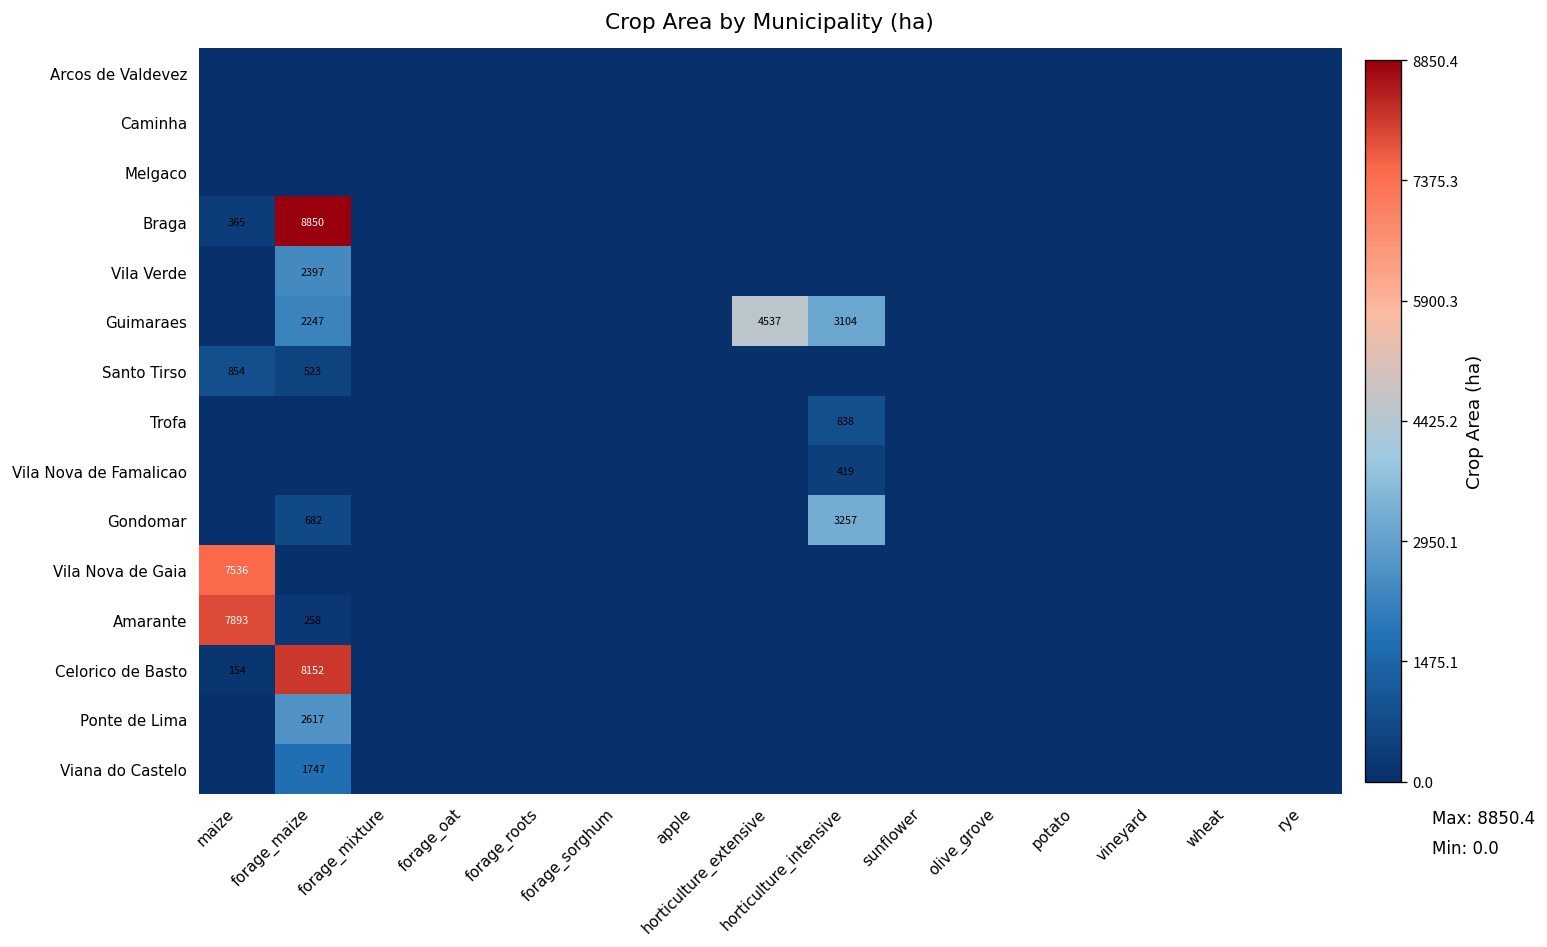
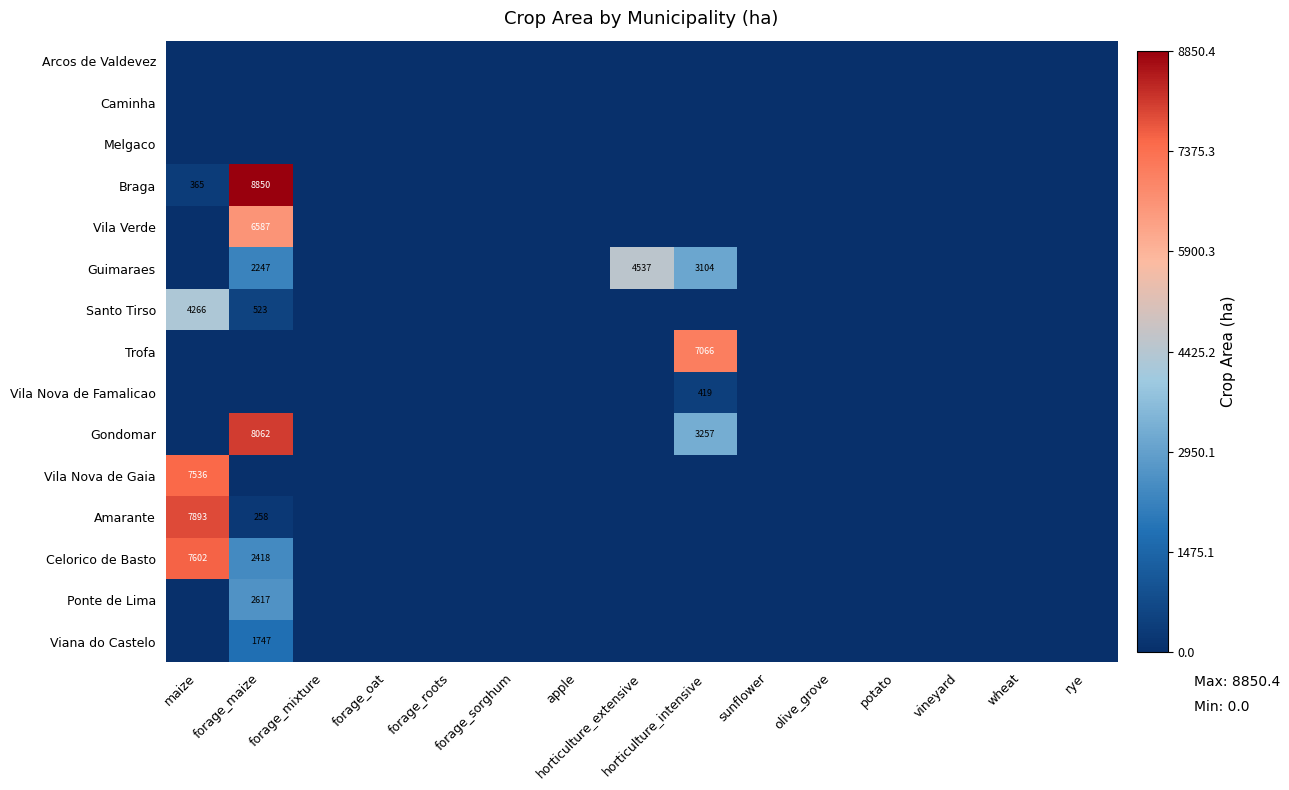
  {
    "Braga": {
      "maize": 365,
      "forage_maize": 8850
    },
    "Vila Verde": {
-     "forage_maize": 2397
+     "forage_maize": 6587
    },
    "Guimaraes": {
      "forage_maize": 2247,
      "horticulture_extensive": 4537,
      "horticulture_intensive": 3104
    },
    "Santo Tirso": {
-     "maize": 854,
+     "maize": 4266,
      "forage_maize": 523
    },
    "Trofa": {
-     "horticulture_intensive": 838
+     "horticulture_intensive": 7066
    },
    "Vila Nova de Famalicao": {
      "horticulture_intensive": 419
    },
    "Gondomar": {
-     "forage_maize": 682,
+     "forage_maize": 8062,
      "horticulture_intensive": 3257
    },
    "Vila Nova de Gaia": {
      "maize": 7536
    },
    "Amarante": {
      "maize": 7893,
      "forage_maize": 258
    },
    "Celorico de Basto": {
-     "maize": 154,
-     "forage_maize": 8152
+     "maize": 7602,
+     "forage_maize": 2418
    },
    "Ponte de Lima": {
      "forage_maize": 2617
    },
    "Viana do Castelo": {
      "forage_maize": 1747
    }
  }
